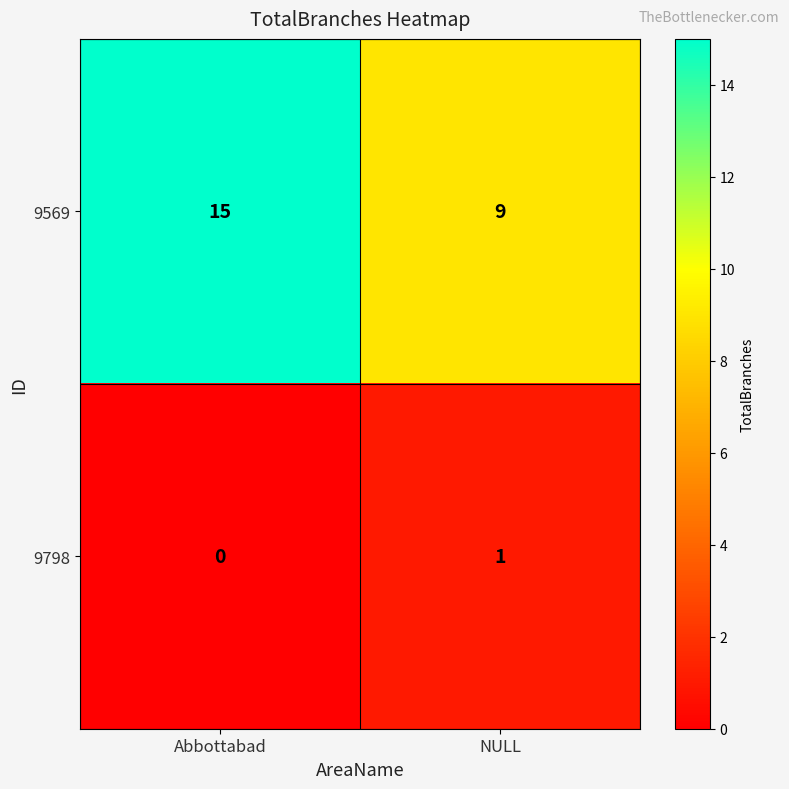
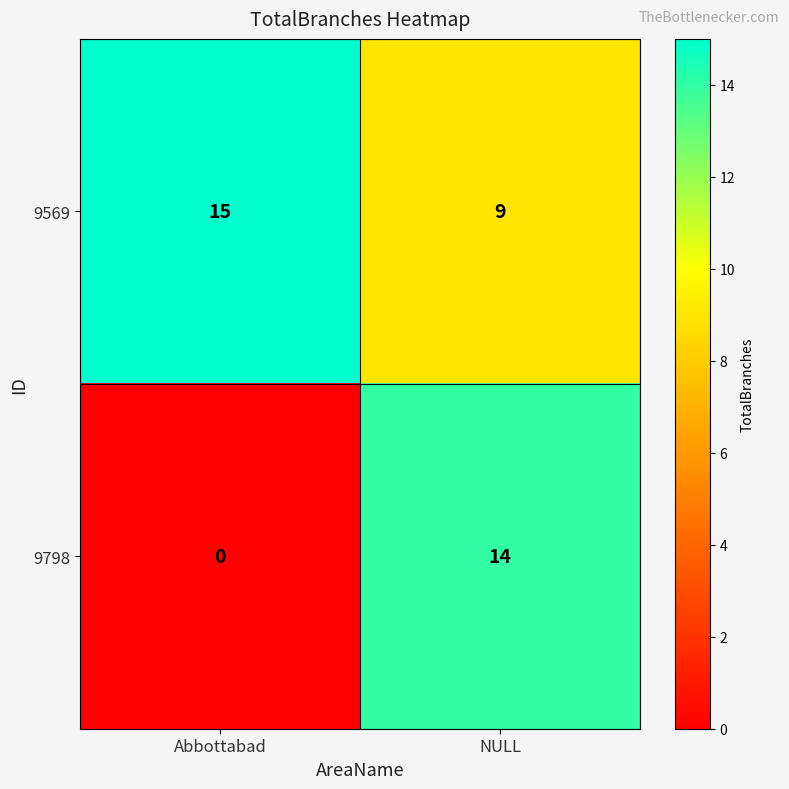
  {
    "9569": {
      "Abbottabad": 15,
      "NULL": 9
    },
    "9798": {
      "Abbottabad": 0,
-     "NULL": 1
+     "NULL": 14
    }
  }
